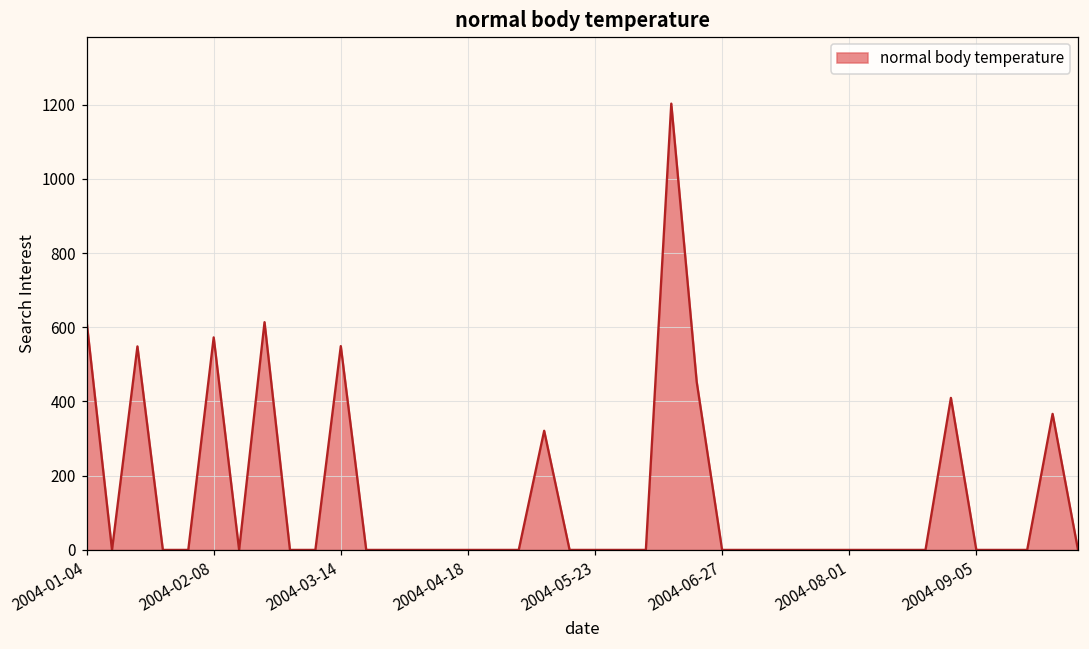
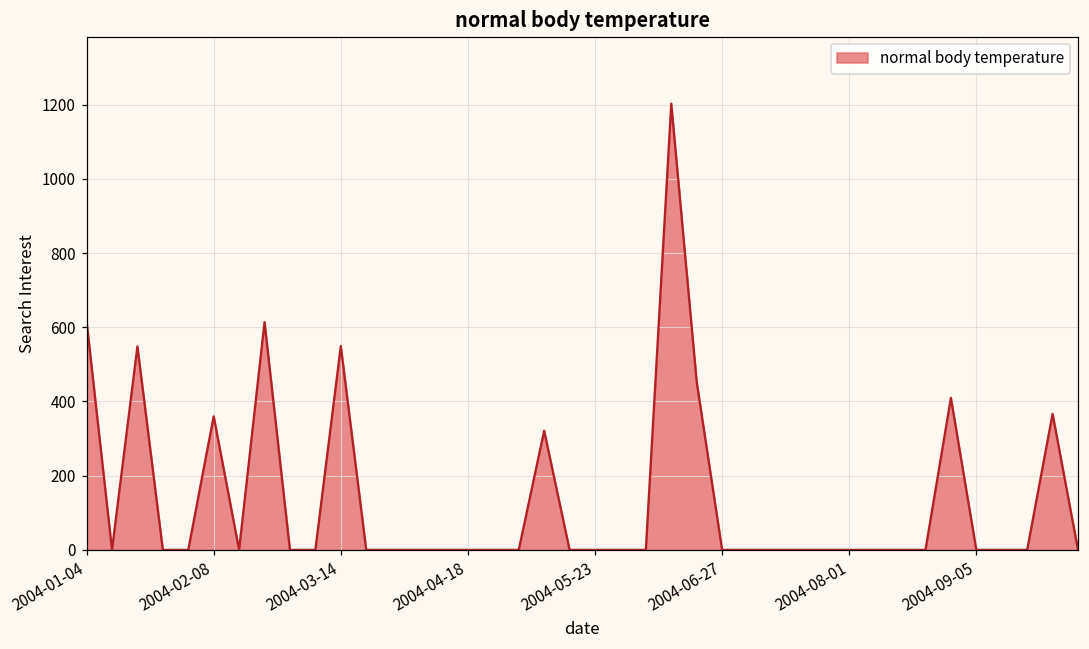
  {
    "2004-01-04": 620,
-   "2004-02-08": 570,
+   "2004-02-08": 360,
    "2004-03-14": 550,
    "2004-04-18": 0,
    "2004-05-23": 0,
    "2004-06-27": 0,
    "2004-08-01": 0,
    "2004-09-05": 0
  }
